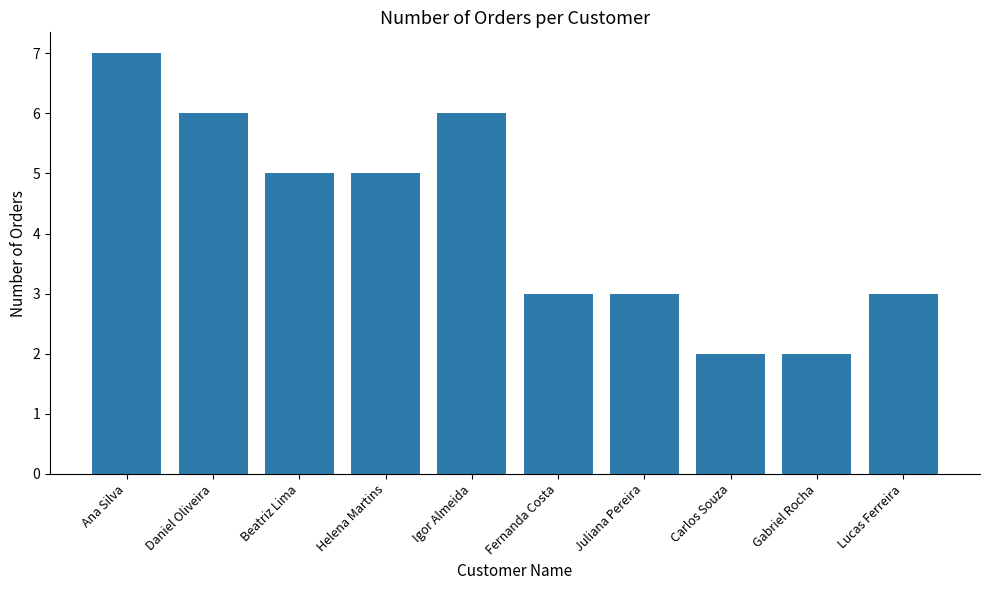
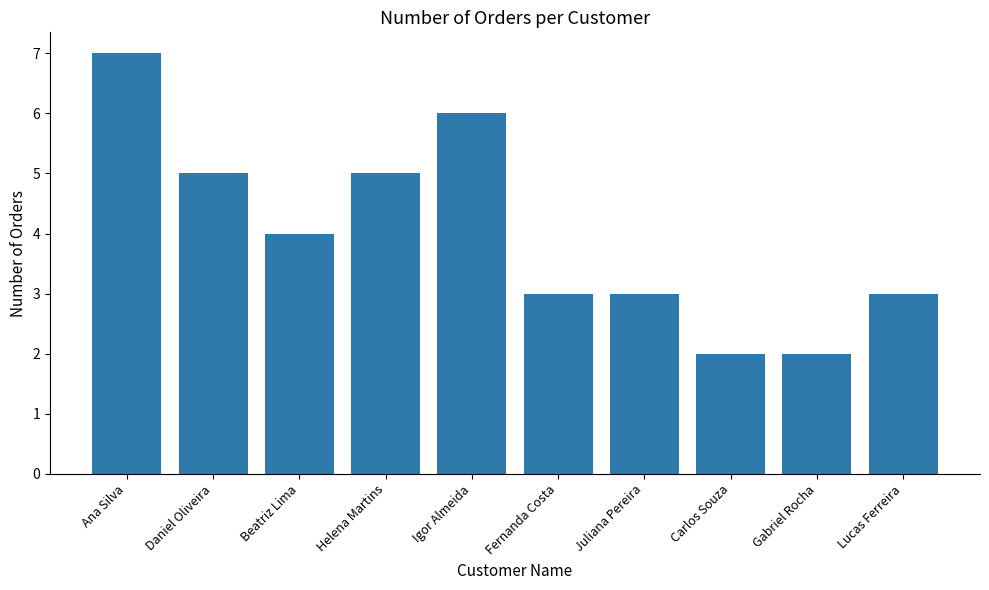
  {
    "Ana Silva": 7,
-   "Daniel Oliveira": 6,
-   "Beatriz Lima": 5,
+   "Daniel Oliveira": 5,
+   "Beatriz Lima": 4,
    "Helena Martins": 5,
    "Igor Almeida": 6,
    "Fernanda Costa": 3,
    "Juliana Pereira": 3,
    "Carlos Souza": 2,
    "Gabriel Rocha": 2,
    "Lucas Ferreira": 3
  }
